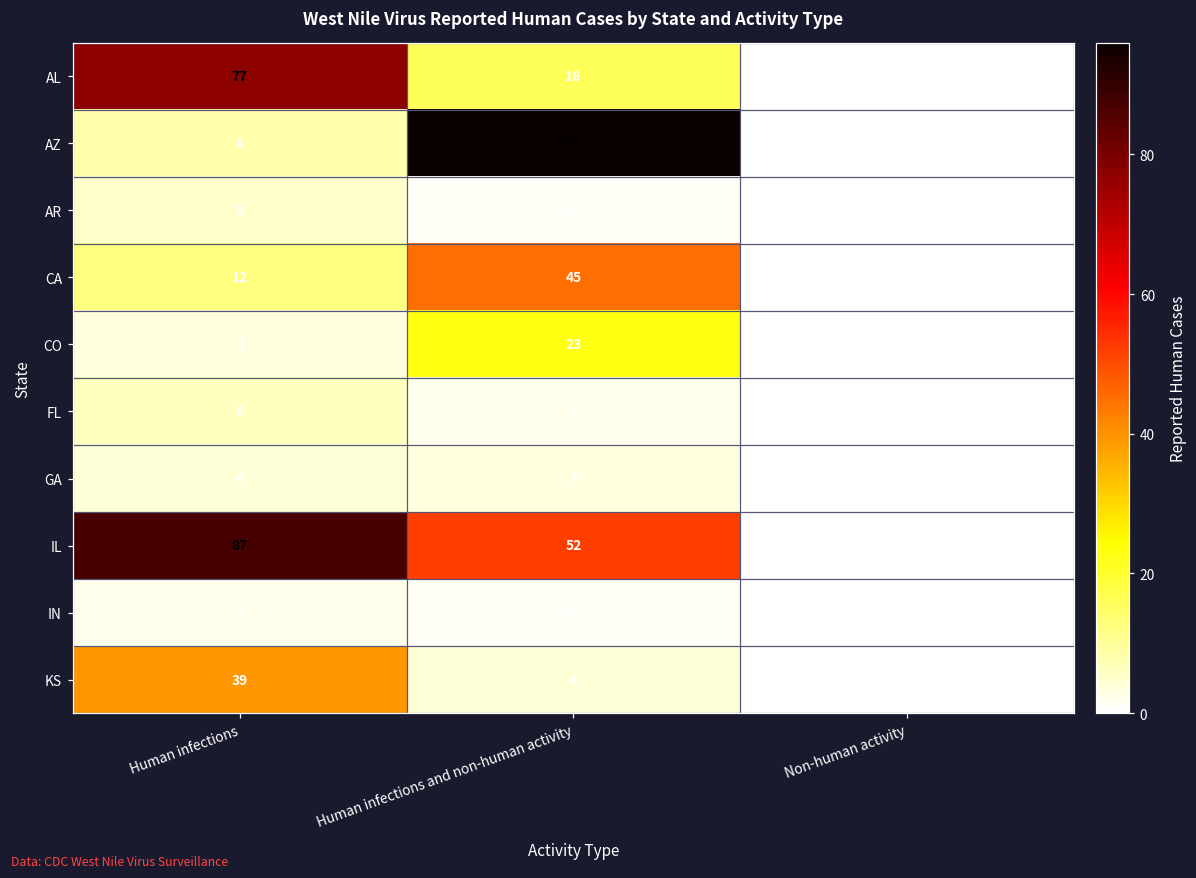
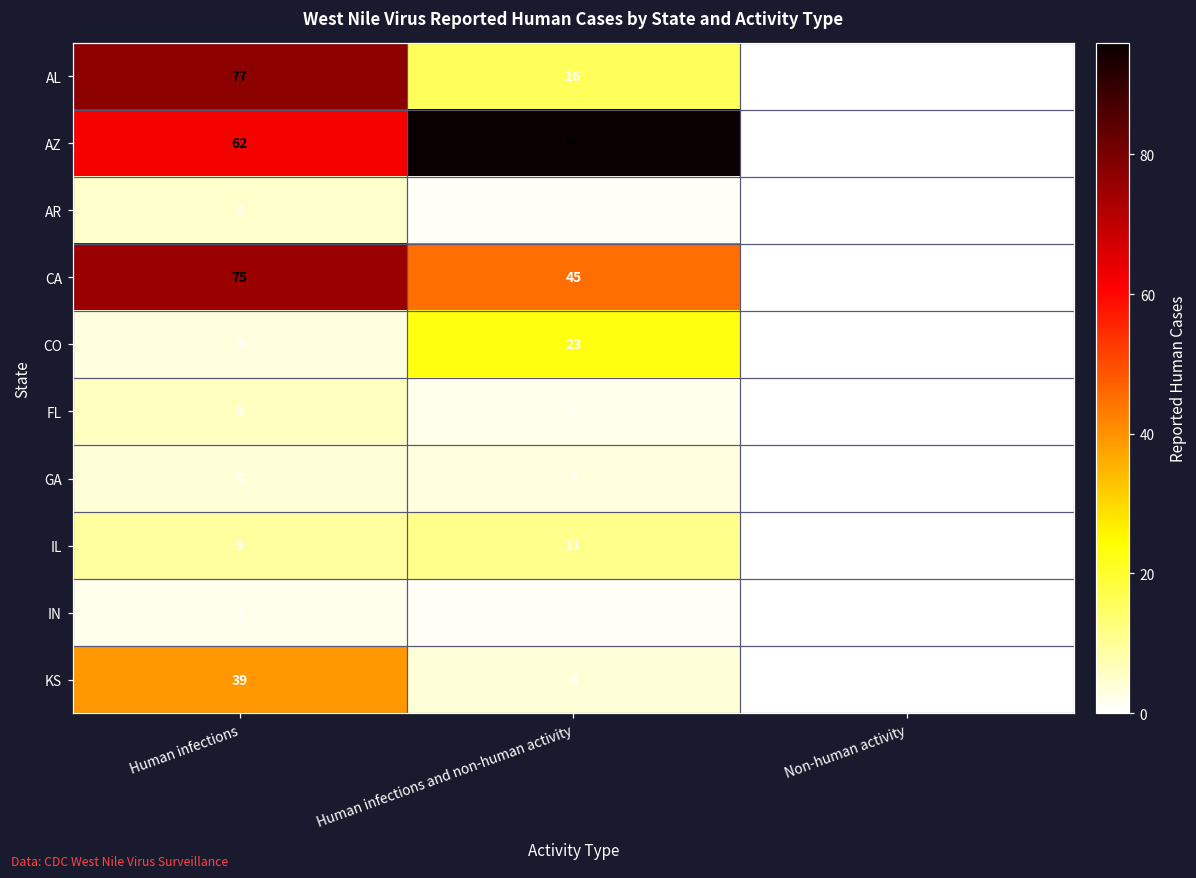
  {
    "AL": {
      "Human infections": 77,
      "Human infections and non-human activity": 16
    },
    "AZ": {
-     "Human infections": 8
+     "Human infections": 62
    },
    "AR": {
      "Human infections": 5
    },
    "CA": {
-     "Human infections": 12,
+     "Human infections": 75,
      "Human infections and non-human activity": 45
    },
    "CO": {
      "Human infections and non-human activity": 23
    },
    "FL": {
      "Human infections": 6
    },
    "IL": {
-     "Human infections": 87,
-     "Human infections and non-human activity": 52
+     "Human infections": 9,
+     "Human infections and non-human activity": 11
    },
    "KS": {
      "Human infections": 39
    }
  }
